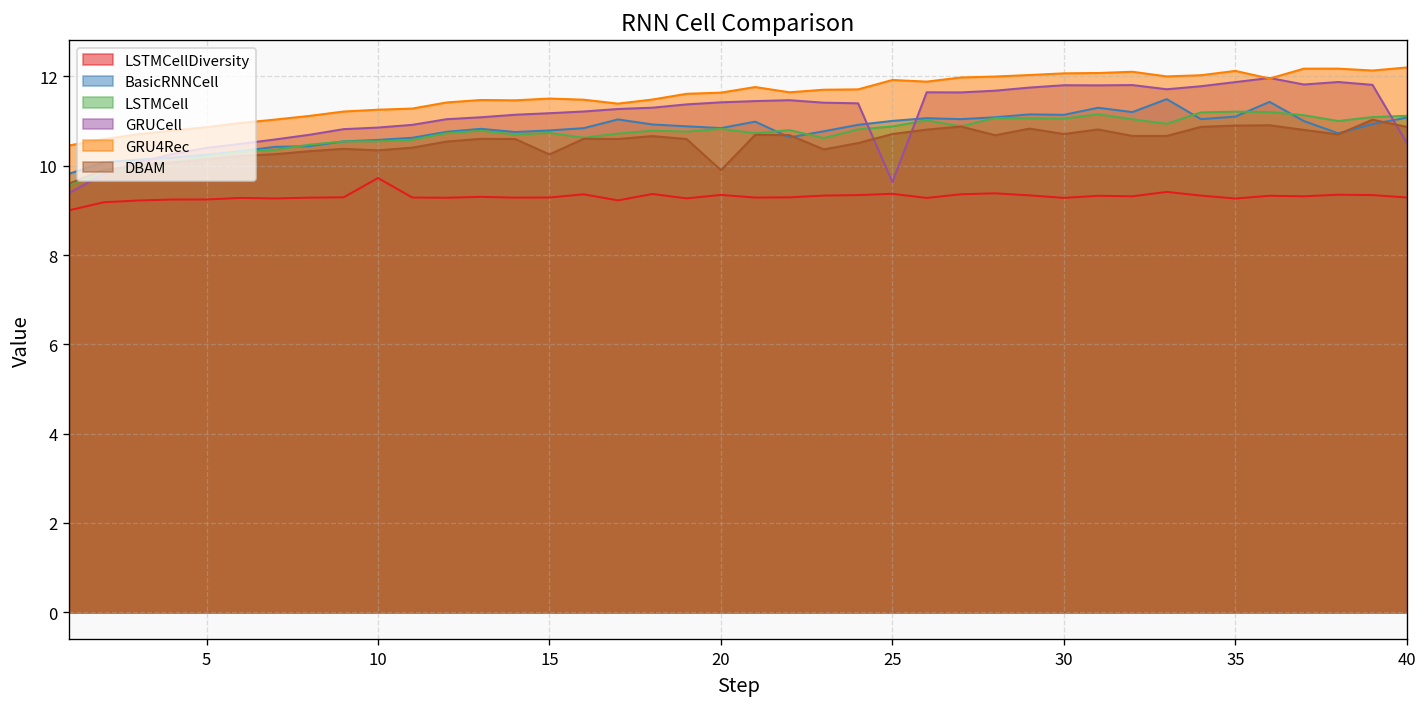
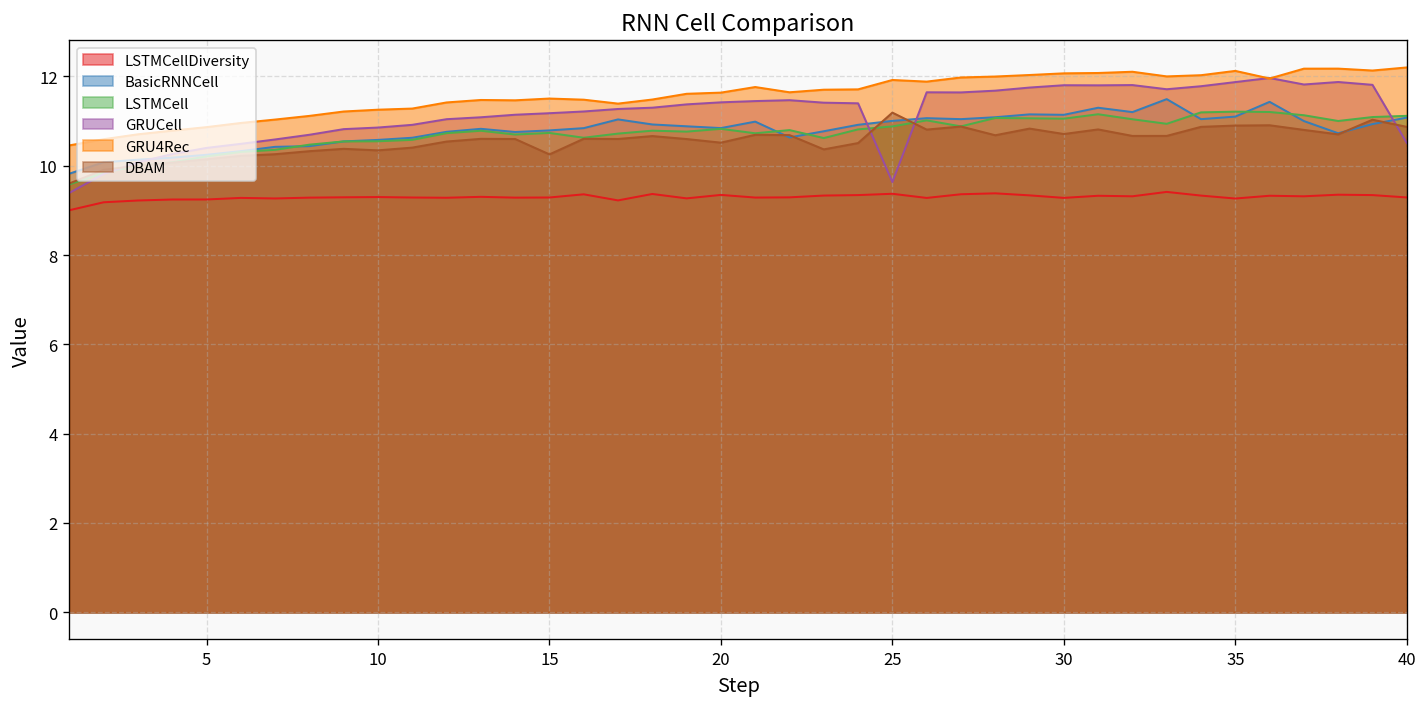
  {
    "LSTMCellDiversity": {
      "5": 9.2,
-     "10": 9.7,
+     "10": 9.3,
      "15": 9.3,
      "20": 9.3,
      "25": 9.4,
      "30": 9.3,
      "35": 9.3,
      "40": 9.3
    },
    "BasicRNNCell": {
      "25": 11.0,
      "30": 11.1,
      "35": 11.1
    },
    "LSTMCell": {
      "25": 10.9,
      "30": 11.1,
      "35": 11.2
    },
    "GRUCell": {
      "10": 10.9,
      "15": 11.2,
      "20": 11.4,
      "25": 9.6,
      "30": 11.8,
      "35": 11.9,
      "40": 10.5
    },
    "GRU4Rec": {
      "10": 11.3,
      "15": 11.5,
      "20": 11.6,
      "25": 11.9,
      "30": 12.1,
      "35": 12.1,
      "40": 12.2
    },
    "DBAM": {
      "10": 10.3,
      "15": 10.3,
-     "20": 9.9,
-     "25": 10.7,
+     "20": 10.5,
+     "25": 11.2,
      "30": 10.7,
      "35": 10.9,
      "40": 10.9
    }
  }
